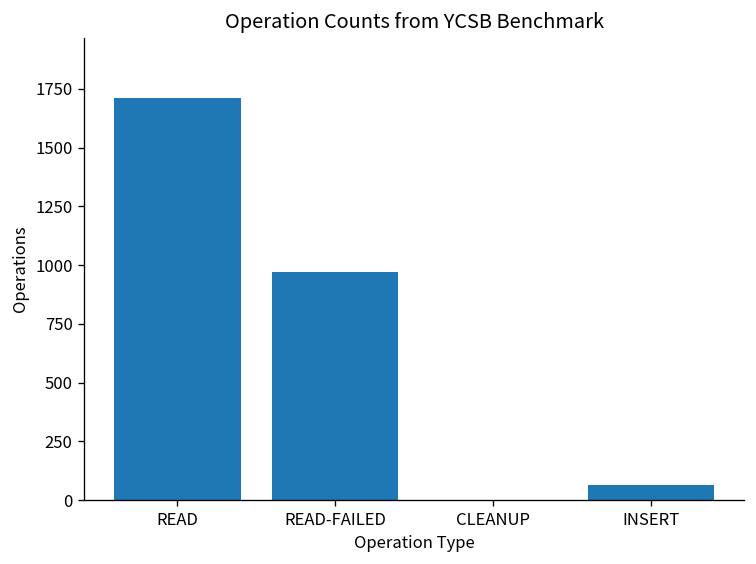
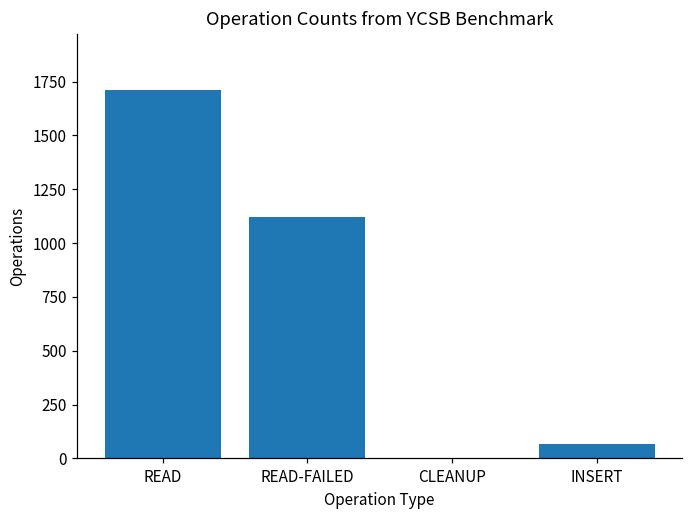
  {
    "READ": 1710,
-   "READ-FAILED": 970,
+   "READ-FAILED": 1120,
    "INSERT": 70
  }
